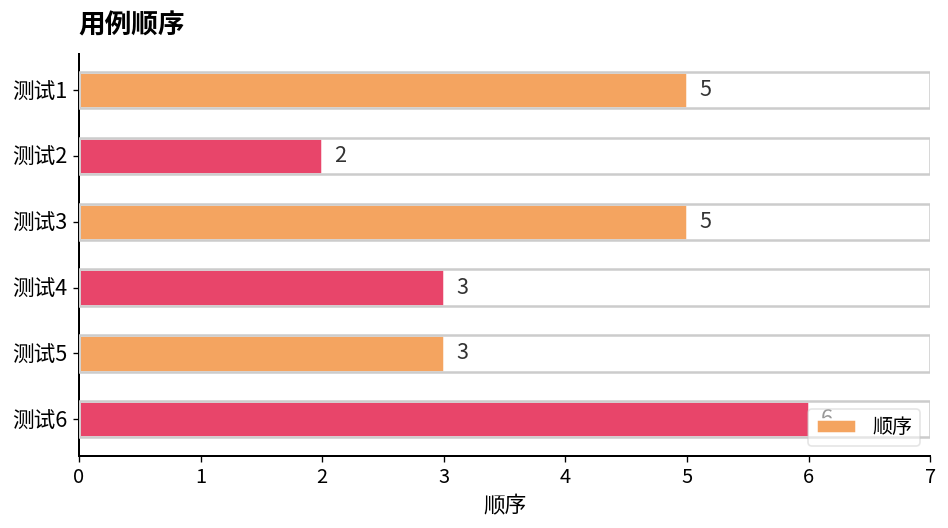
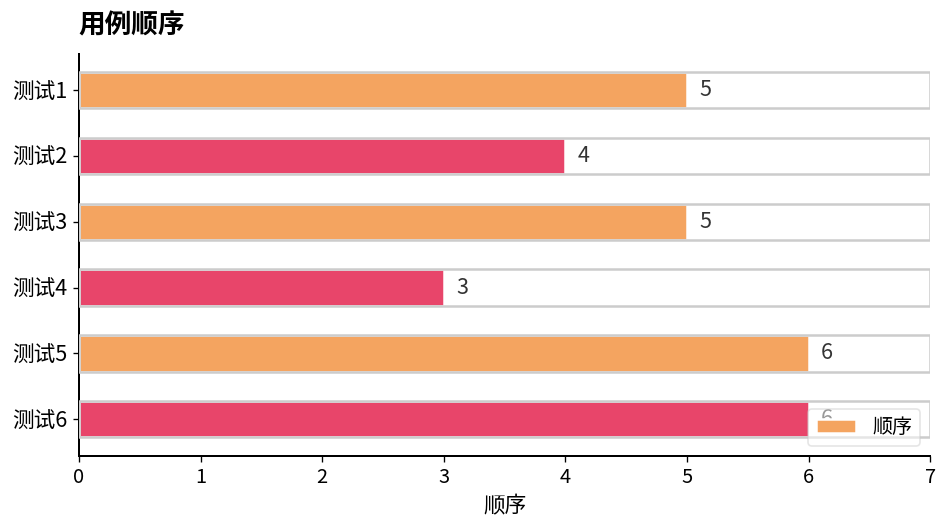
  {
    "测试1": 5,
-   "测试2": 2,
+   "测试2": 4,
    "测试3": 5,
    "测试4": 3,
-   "测试5": 3
+   "测试5": 6
  }
